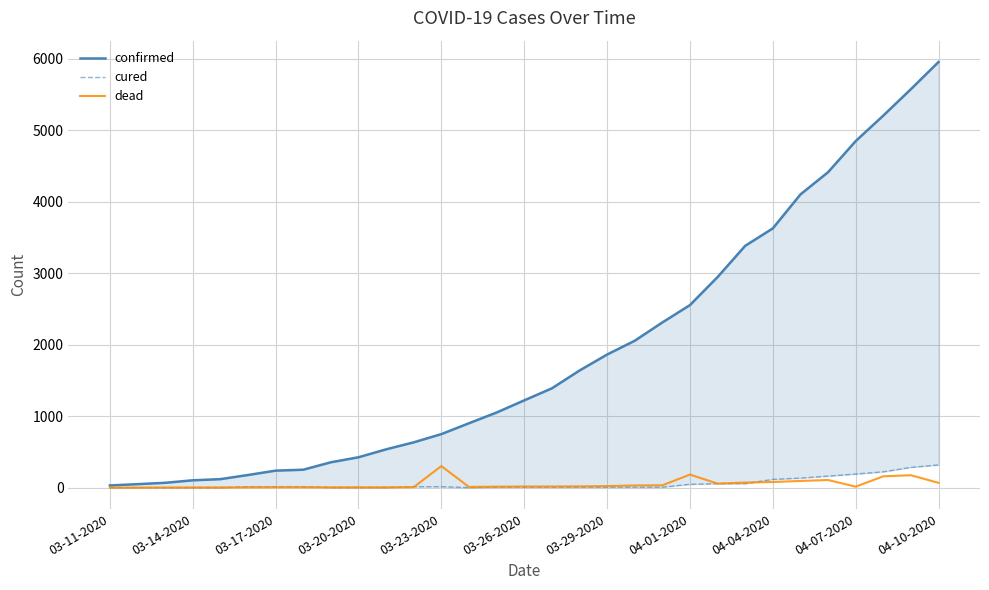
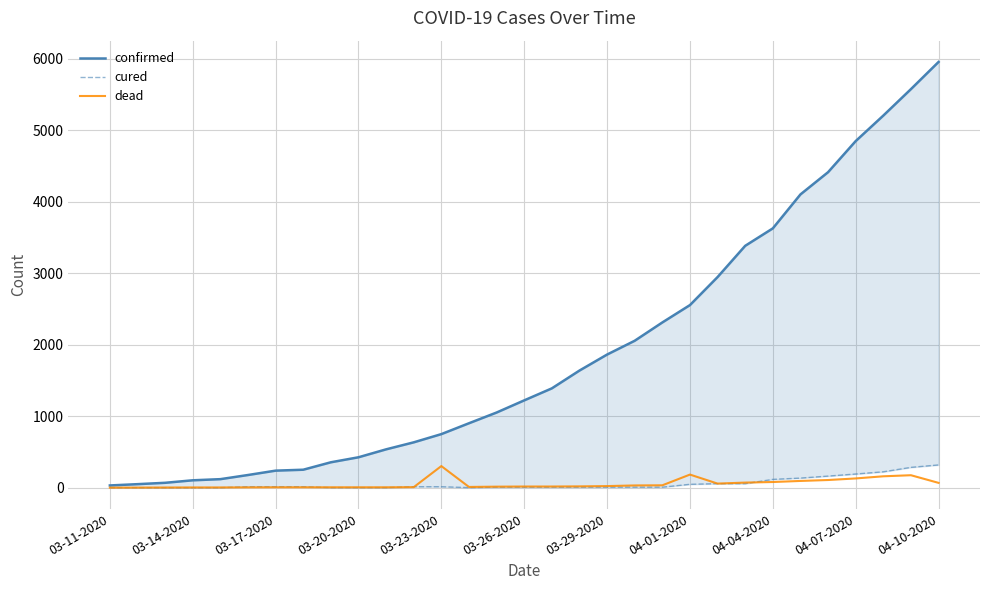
  {
    "dead": {
      "03-23-2020": 300,
      "04-01-2020": 200,
      "04-04-2020": 100,
-     "04-07-2020": 0,
+     "04-07-2020": 100,
      "04-10-2020": 100
    }
  }
